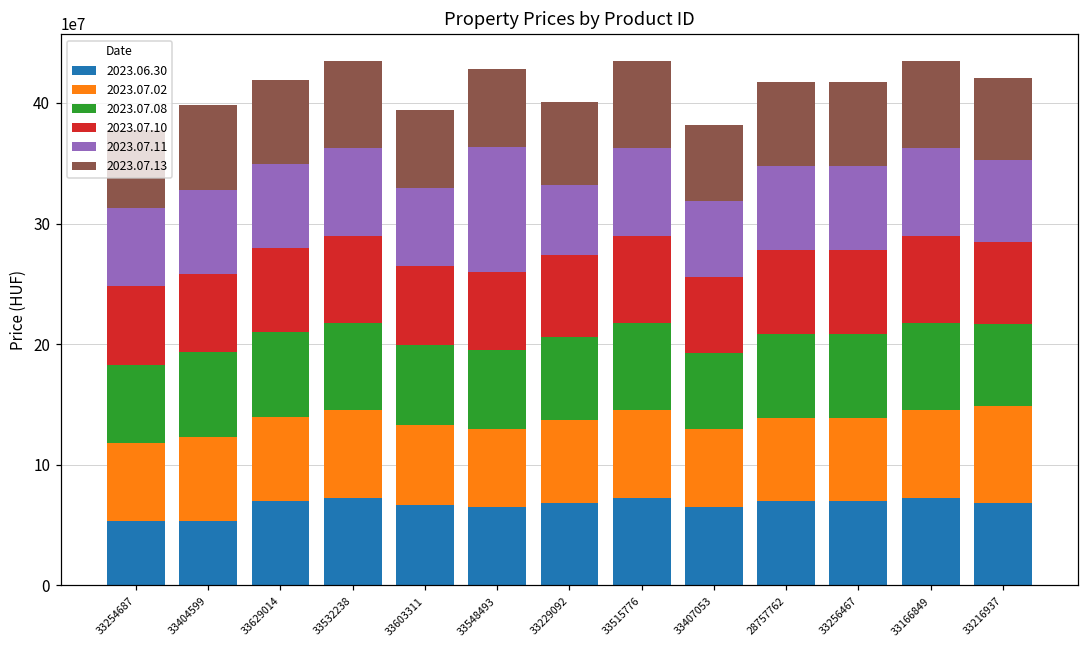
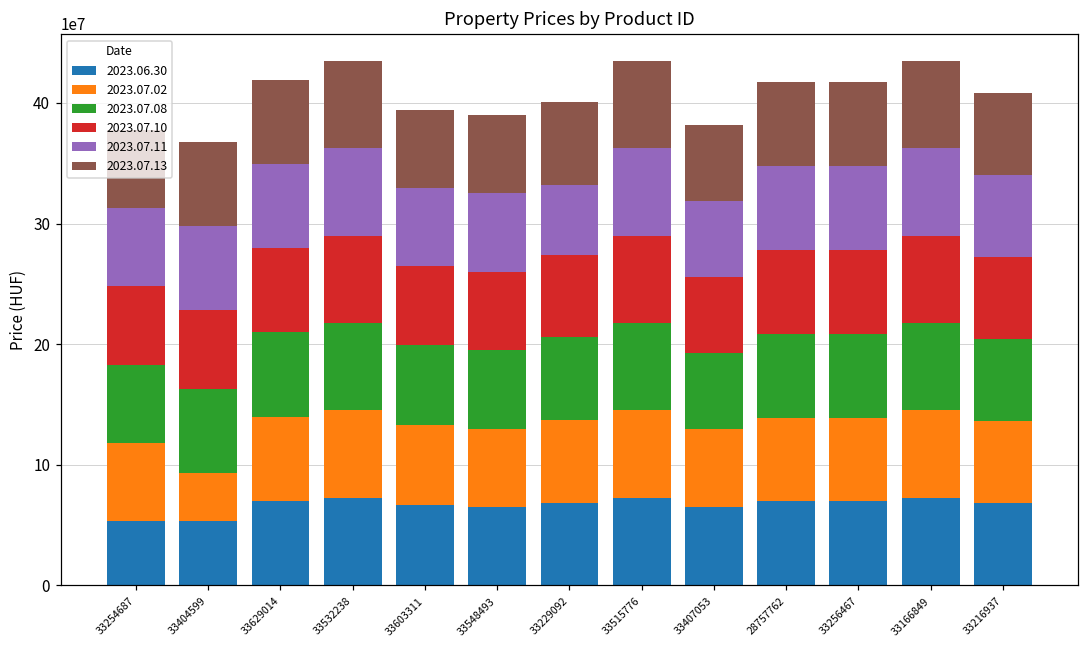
  {
    "2023.06.30": {
      "33254687": 53000000,
      "33404599": 53000000,
      "33629014": 70000000,
      "33532238": 73000000,
      "33603311": 67000000,
      "33548493": 65000000,
      "33229092": 69000000,
      "33515776": 73000000,
      "33407053": 65000000,
      "28757762": 70000000,
      "33256467": 70000000,
      "33166849": 72000000,
      "33216937": 68000000
    },
    "2023.07.02": {
      "33254687": 65000000,
-     "33404599": 70000000,
+     "33404599": 40000000,
      "33629014": 70000000,
      "33532238": 73000000,
      "33603311": 67000000,
      "33548493": 65000000,
      "33229092": 69000000,
      "33515776": 73000000,
      "33407053": 65000000,
      "28757762": 70000000,
      "33256467": 70000000,
      "33166849": 72000000,
-     "33216937": 81000000
+     "33216937": 68000000
    },
    "2023.07.08": {
      "33254687": 65000000,
      "33404599": 70000000,
      "33629014": 70000000,
      "33532238": 73000000,
      "33603311": 67000000,
      "33548493": 65000000,
      "33229092": 69000000,
      "33515776": 73000000,
      "33407053": 63000000,
      "28757762": 70000000,
      "33256467": 70000000,
      "33166849": 72000000,
      "33216937": 68000000
    },
    "2023.07.10": {
      "33254687": 65000000,
      "33404599": 65000000,
      "33629014": 70000000,
      "33532238": 73000000,
      "33603311": 65000000,
      "33548493": 65000000,
      "33229092": 69000000,
      "33515776": 73000000,
      "33407053": 63000000,
      "28757762": 70000000,
      "33256467": 70000000,
      "33166849": 72000000,
      "33216937": 68000000
    },
    "2023.07.11": {
      "33254687": 65000000,
      "33404599": 70000000,
      "33629014": 70000000,
      "33532238": 73000000,
      "33603311": 65000000,
-     "33548493": 103000000,
+     "33548493": 65000000,
      "33229092": 58000000,
      "33515776": 73000000,
      "33407053": 63000000,
      "28757762": 70000000,
      "33256467": 70000000,
      "33166849": 72000000,
      "33216937": 68000000
    },
    "2023.07.13": {
      "33404599": 70000000,
      "33629014": 70000000,
      "33532238": 73000000,
      "33603311": 65000000,
      "33548493": 65000000,
      "33229092": 69000000,
      "33515776": 73000000,
      "33407053": 63000000,
      "28757762": 70000000,
      "33256467": 70000000,
      "33166849": 72000000,
      "33216937": 68000000
    }
  }
